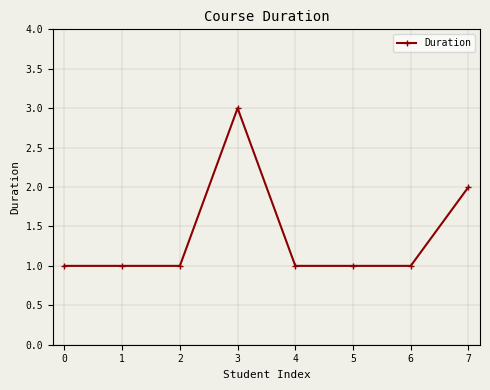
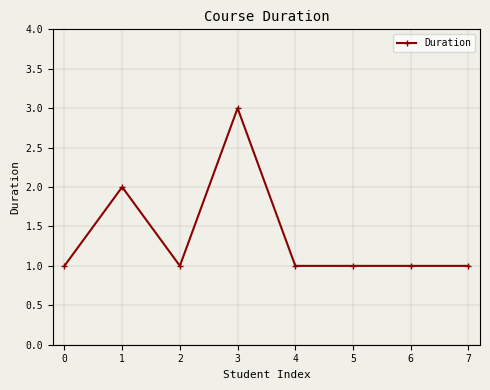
  {
    "0": 1,
-   "1": 1,
+   "1": 2,
    "2": 1,
    "3": 3,
    "4": 1,
    "5": 1,
    "6": 1,
-   "7": 2
+   "7": 1
  }
